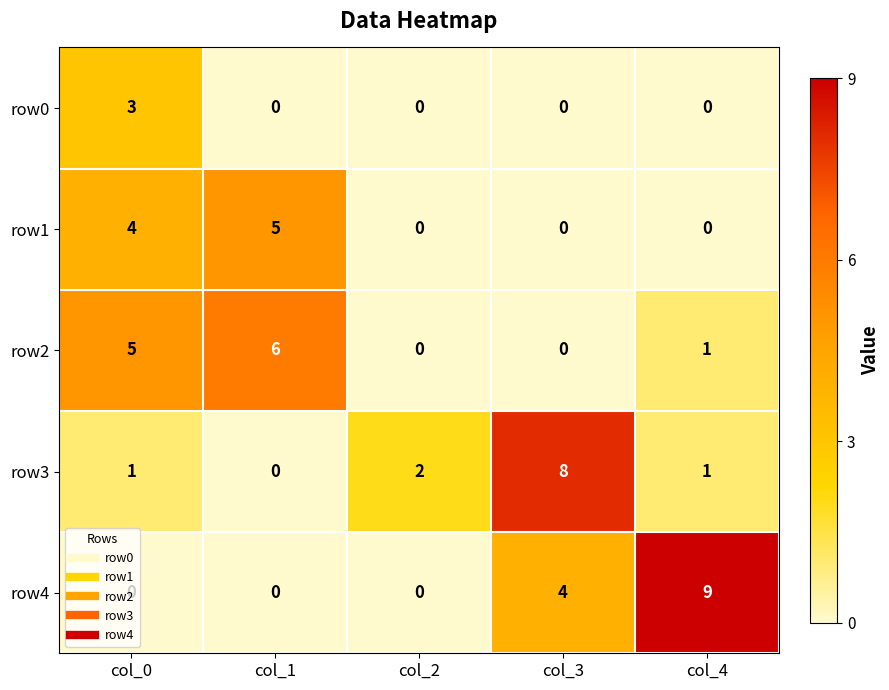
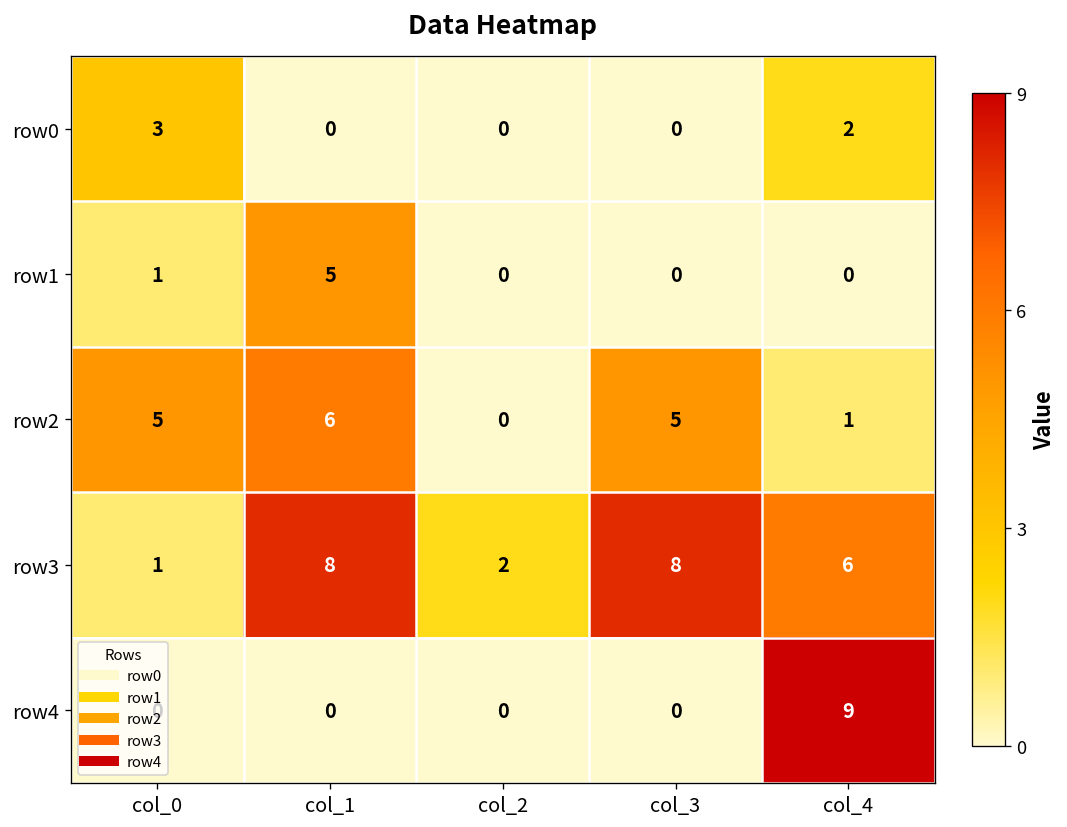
  {
    "row0": {
      "col_0": 3,
      "col_1": 0,
      "col_2": 0,
      "col_3": 0,
-     "col_4": 0
+     "col_4": 2
    },
    "row1": {
-     "col_0": 4,
+     "col_0": 1,
      "col_1": 5,
      "col_2": 0,
      "col_3": 0,
      "col_4": 0
    },
    "row2": {
      "col_0": 5,
      "col_1": 6,
      "col_2": 0,
-     "col_3": 0,
+     "col_3": 5,
      "col_4": 1
    },
    "row3": {
      "col_0": 1,
-     "col_1": 0,
+     "col_1": 8,
      "col_2": 2,
      "col_3": 8,
-     "col_4": 1
+     "col_4": 6
    },
    "row4": {
      "col_1": 0,
      "col_2": 0,
-     "col_3": 4,
+     "col_3": 0,
      "col_4": 9
    }
  }
